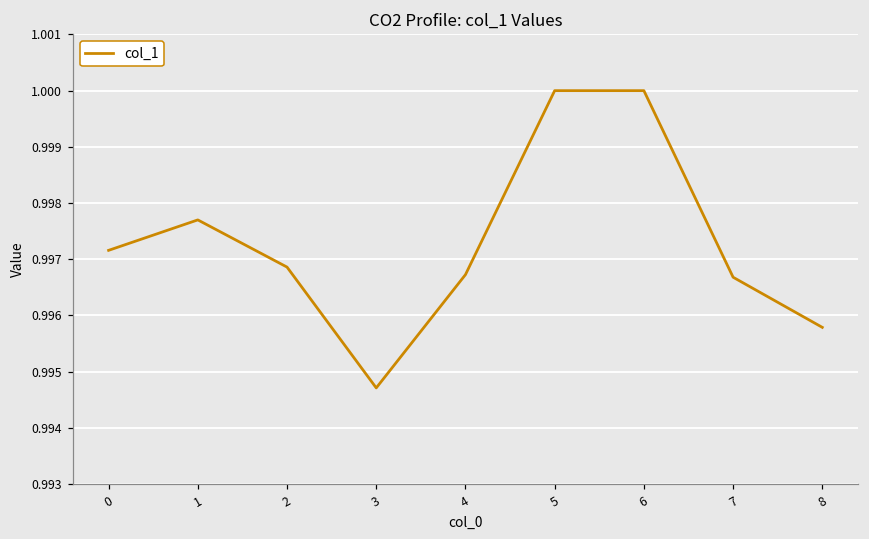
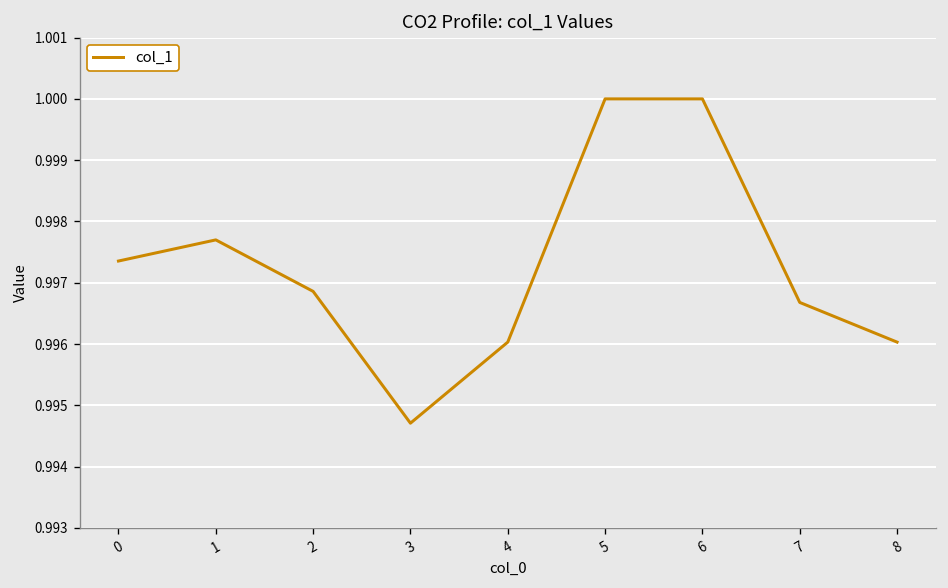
  {
-   "0": 0.9972,
+   "0": 0.9974,
    "1": 0.9977,
    "2": 0.9969,
    "3": 0.9947,
-   "4": 0.9967,
+   "4": 0.9960,
    "5": 1.0000,
    "6": 1.0000,
    "7": 0.9967,
-   "8": 0.9958
+   "8": 0.9960
  }
